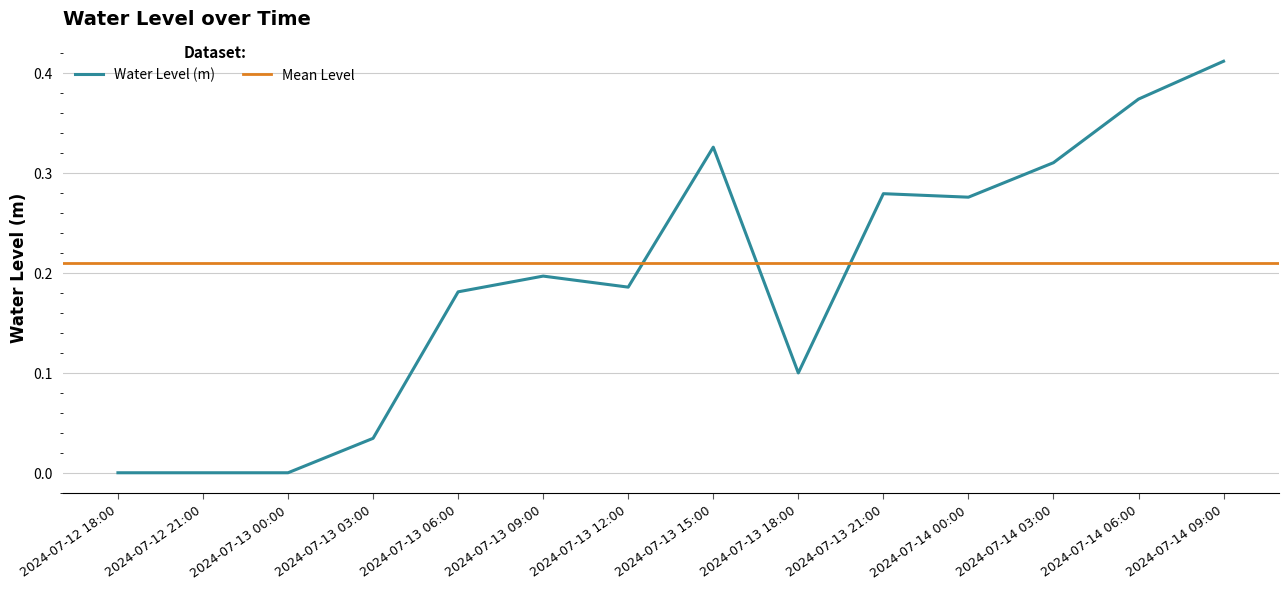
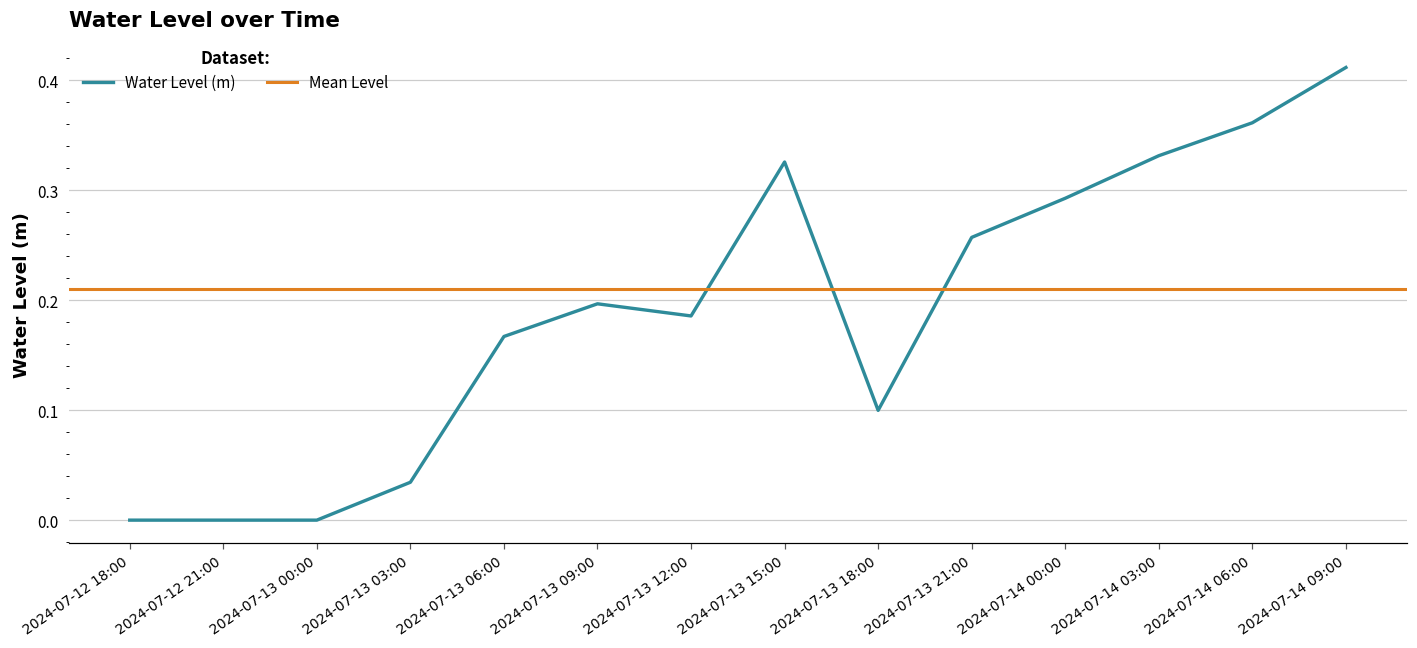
  {
    "2024-07-12 18:00": 0.00,
    "2024-07-12 21:00": 0.00,
    "2024-07-13 00:00": 0.00,
    "2024-07-13 03:00": 0.03,
-   "2024-07-13 06:00": 0.18,
+   "2024-07-13 06:00": 0.17,
    "2024-07-13 09:00": 0.20,
    "2024-07-13 12:00": 0.19,
    "2024-07-13 15:00": 0.33,
    "2024-07-13 18:00": 0.10,
-   "2024-07-13 21:00": 0.28,
-   "2024-07-14 00:00": 0.28,
-   "2024-07-14 03:00": 0.31,
-   "2024-07-14 06:00": 0.37,
+   "2024-07-13 21:00": 0.26,
+   "2024-07-14 00:00": 0.29,
+   "2024-07-14 03:00": 0.33,
+   "2024-07-14 06:00": 0.36,
    "2024-07-14 09:00": 0.41
  }
